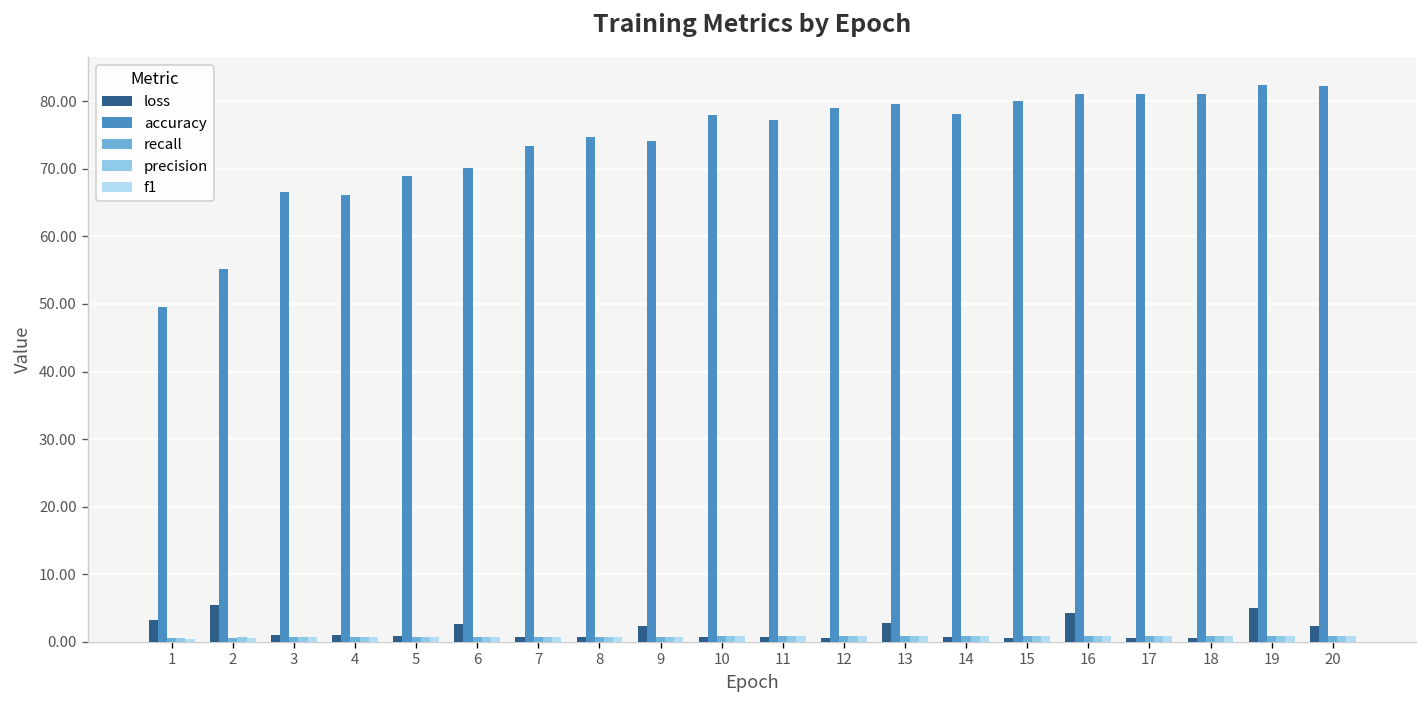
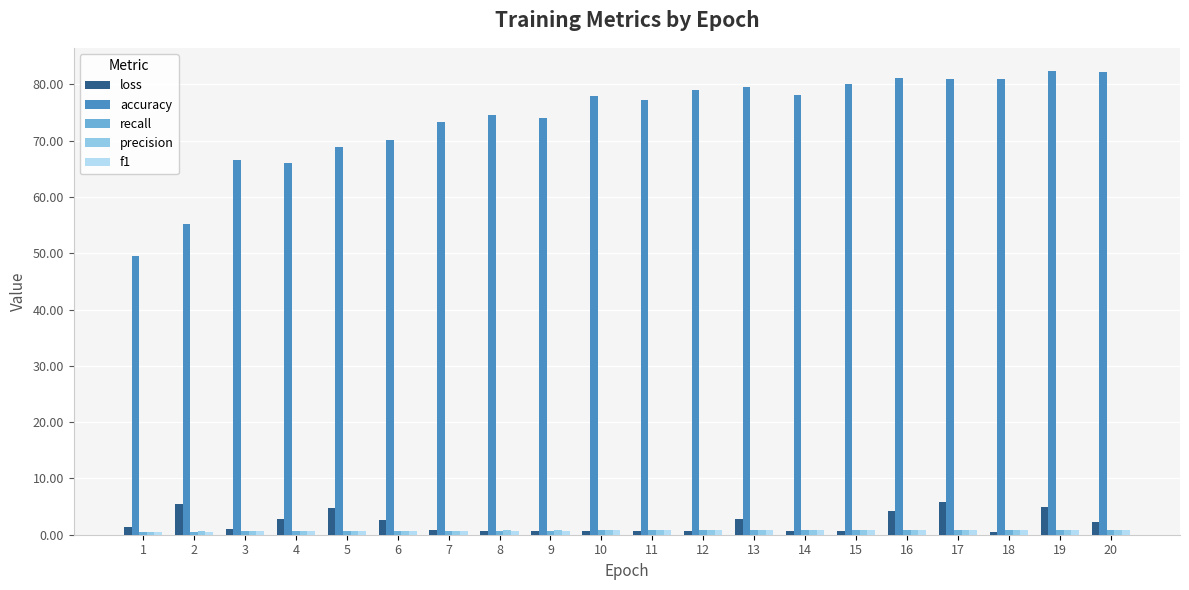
  {
    "loss": {
-     "1": 3,
+     "1": 1,
      "2": 6,
      "3": 1,
-     "4": 1,
-     "5": 1,
+     "4": 3,
+     "5": 5,
      "6": 3,
      "7": 1,
      "8": 1,
-     "9": 2,
+     "9": 1,
      "10": 1,
      "11": 1,
      "12": 1,
      "13": 3,
      "14": 1,
      "15": 1,
      "16": 4,
-     "17": 1,
+     "17": 6,
      "18": 1,
      "19": 5,
      "20": 2
    }
  }
